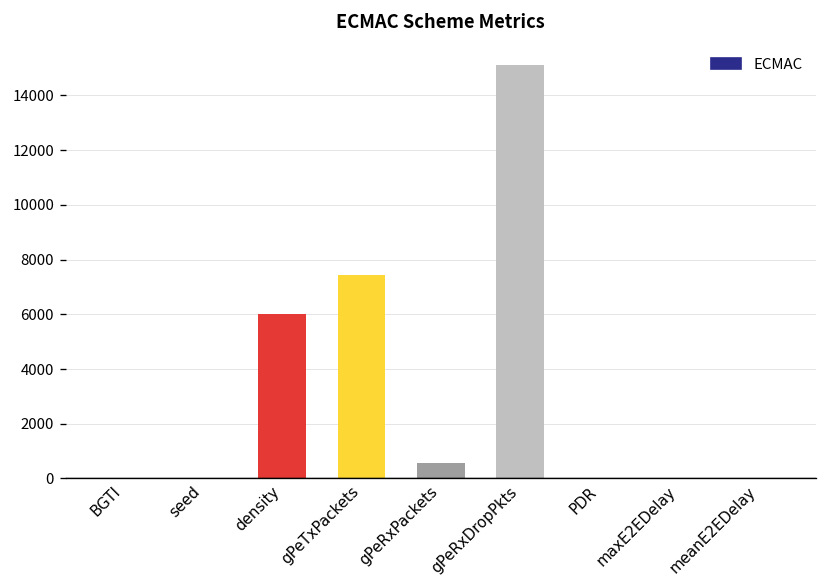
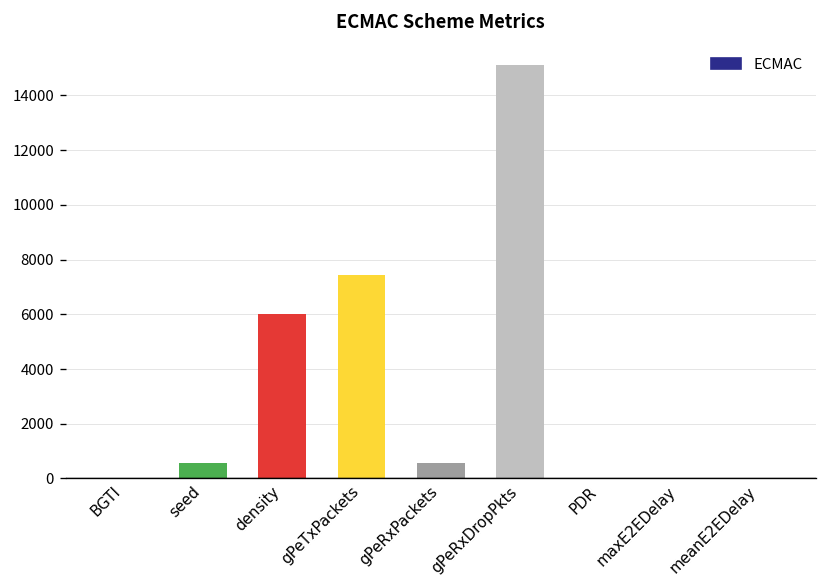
  {
    "BGTI": 0,
-   "seed": 0,
+   "seed": 600,
    "density": 6000,
    "gPeTxPackets": 7500,
    "gPeRxPackets": 600,
    "gPeRxDropPkts": 15100
  }
